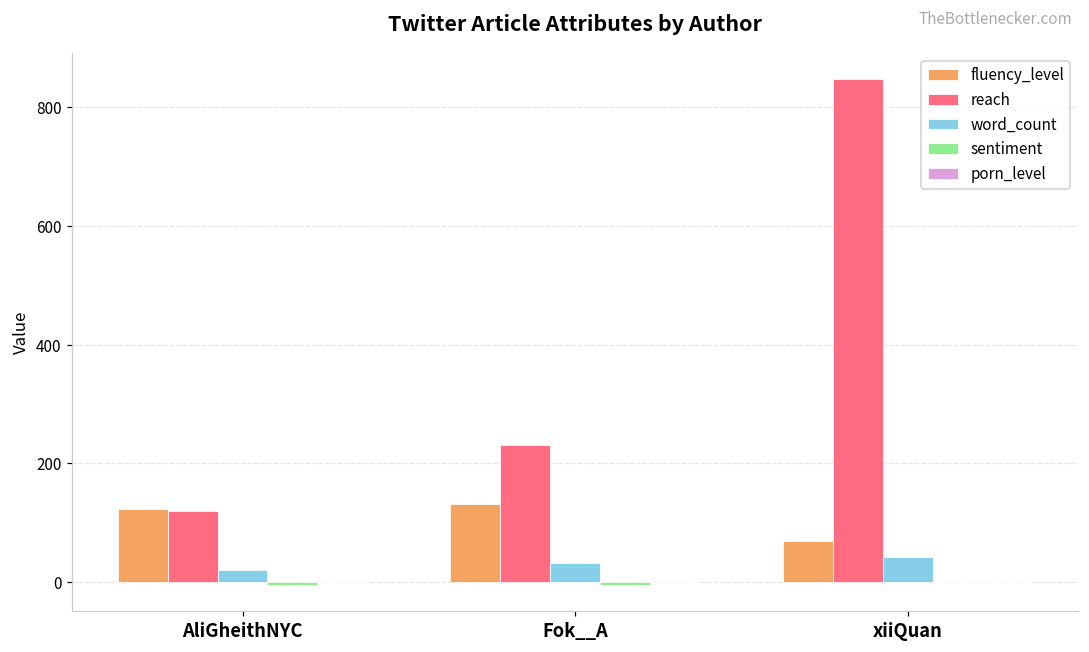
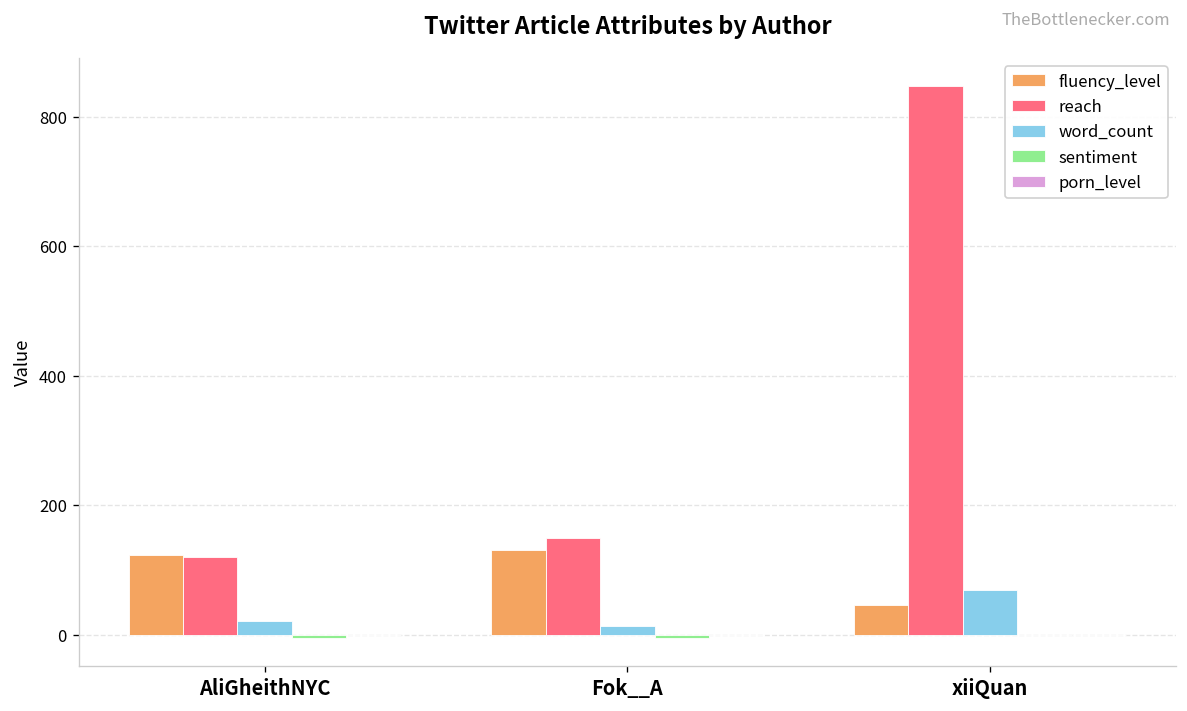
  {
    "fluency_level": {
      "AliGheithNYC": 120,
      "Fok__A": 130,
-     "xiiQuan": 70
+     "xiiQuan": 50
    },
    "reach": {
      "AliGheithNYC": 120,
-     "Fok__A": 230,
+     "Fok__A": 150,
      "xiiQuan": 850
    },
    "word_count": {
      "AliGheithNYC": 20,
-     "Fok__A": 30,
-     "xiiQuan": 40
+     "Fok__A": 10,
+     "xiiQuan": 70
    },
    "sentiment": {
      "AliGheithNYC": -10,
      "Fok__A": -10,
      "xiiQuan": 0
    },
    "porn_level": {
      "AliGheithNYC": 0,
      "Fok__A": 0,
      "xiiQuan": 0
    }
  }
